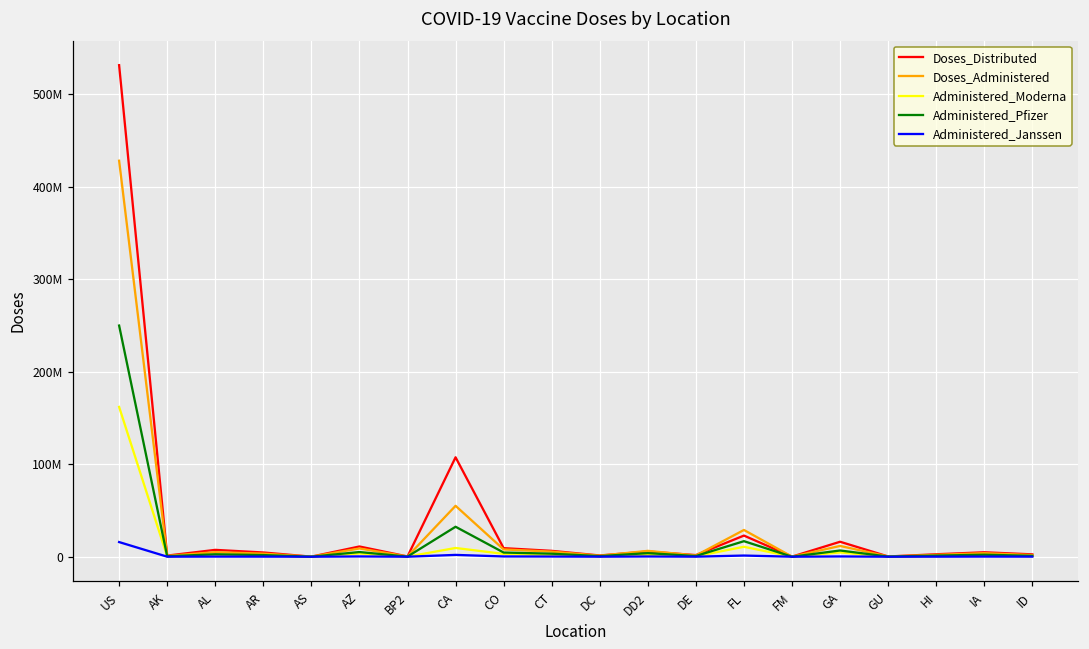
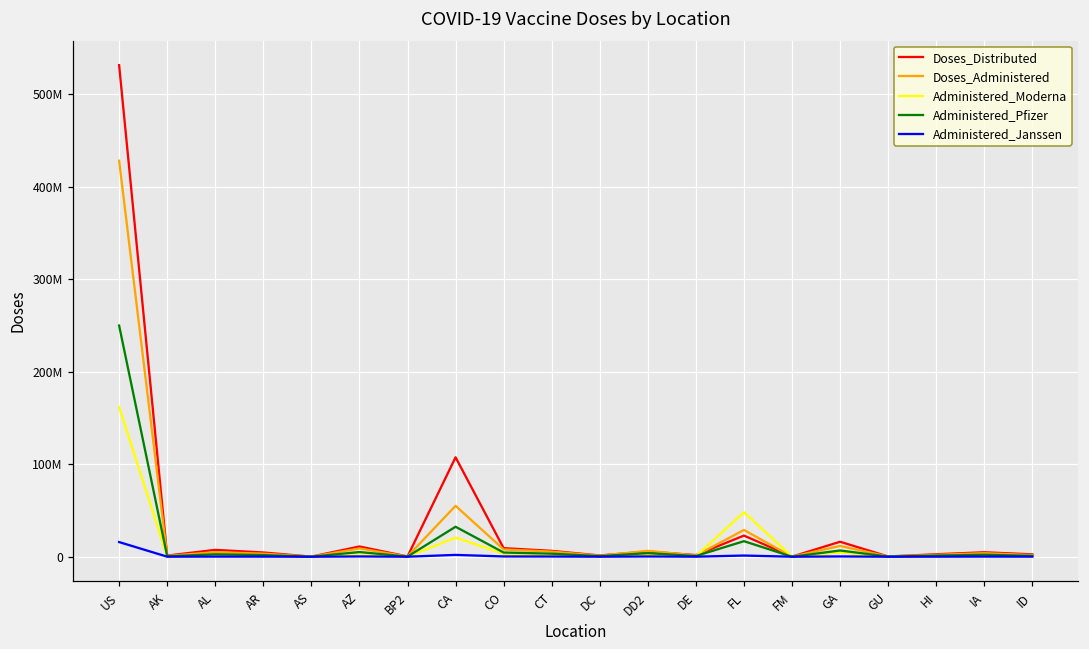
  {
    "Doses_Distributed": {
      "US": 530000000,
      "CA": 110000000,
      "FL": 20000000,
      "GA": 20000000
    },
    "Doses_Administered": {
      "US": 430000000,
      "CA": 60000000,
      "FL": 30000000,
      "GA": 10000000
    },
    "Administered_Moderna": {
      "US": 160000000,
-     "CA": 10000000,
-     "FL": 10000000
+     "CA": 20000000,
+     "FL": 50000000
    },
    "Administered_Pfizer": {
      "US": 250000000,
      "CA": 30000000,
      "FL": 20000000
    },
    "Administered_Janssen": {
      "US": 20000000,
      "AZ": 0,
      "CA": 0,
      "FL": 0,
      "GA": 0
    }
  }
